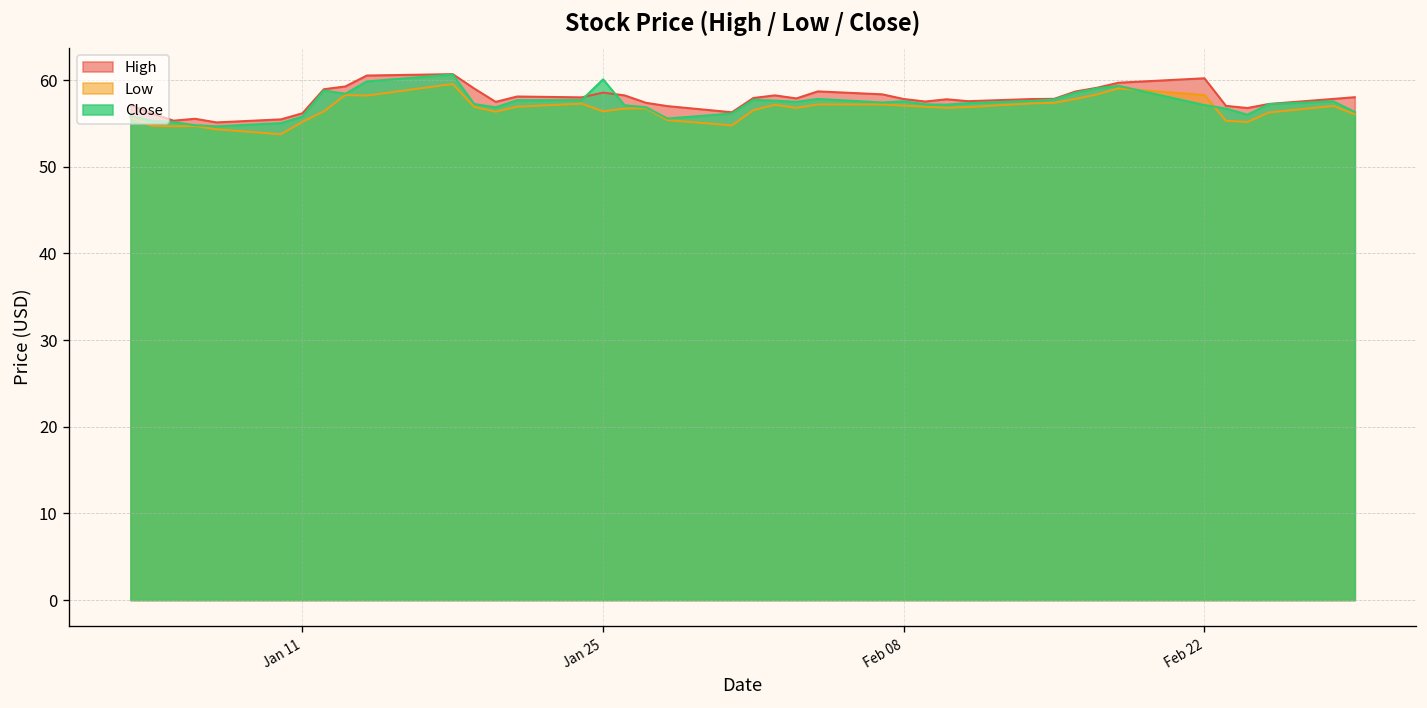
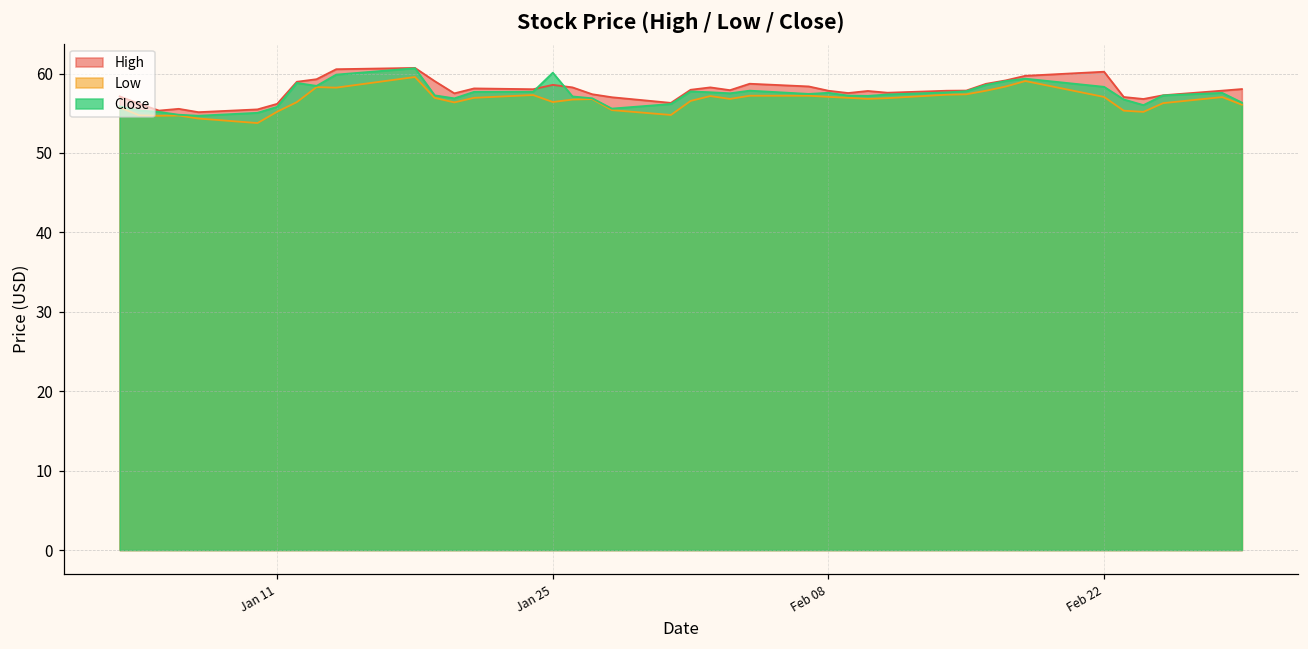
  {
    "High": {
      "Jan 11": 56,
      "Jan 25": 59,
      "Feb 22": 60
    },
    "Low": {
      "Jan 11": 55,
      "Jan 25": 56,
      "Feb 08": 57,
-     "Feb 22": 58
+     "Feb 22": 57
    },
    "Close": {
      "Jan 11": 56,
      "Jan 25": 60,
-     "Feb 22": 57
+     "Feb 22": 58
    }
  }
